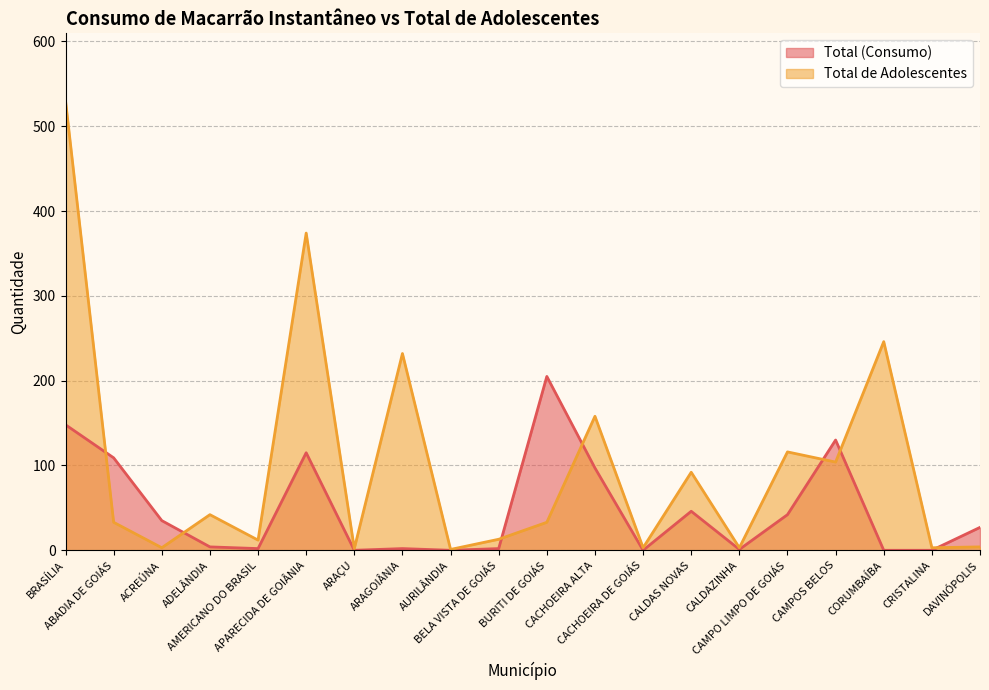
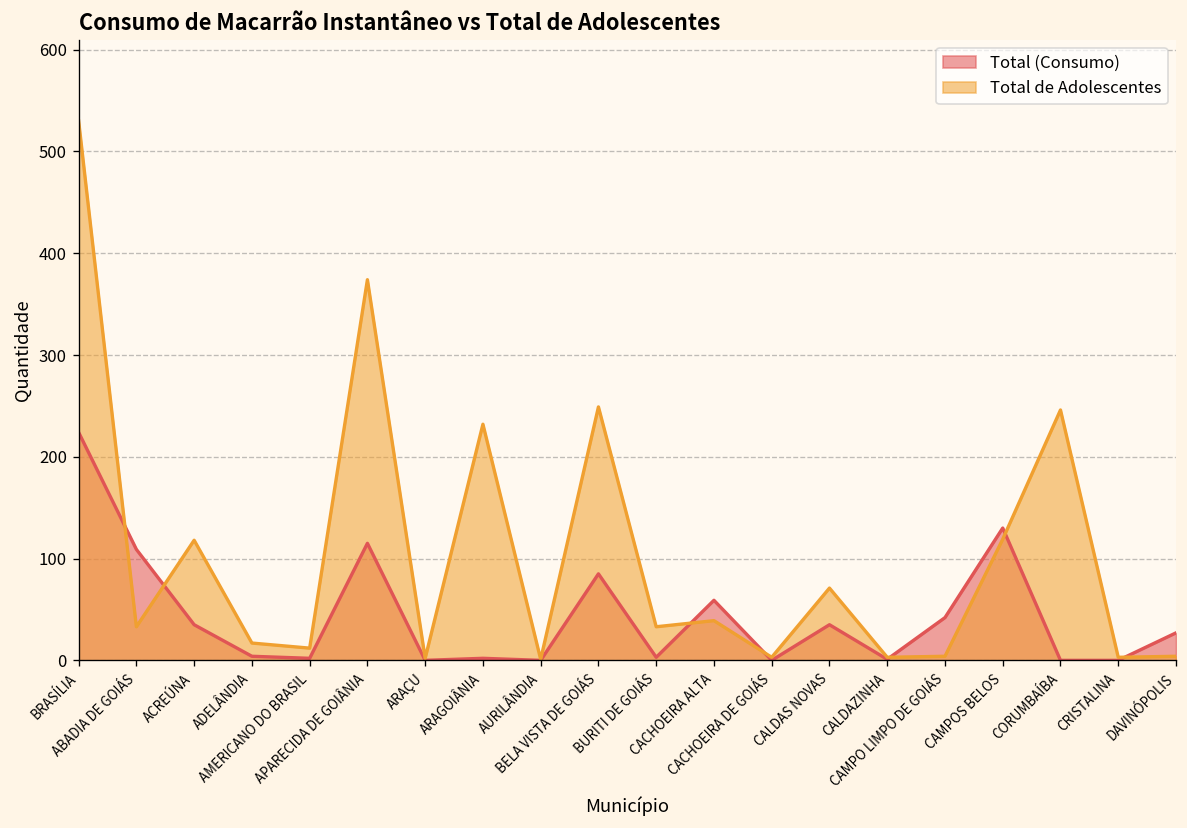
  {
    "Total (Consumo)": {
-     "BRASÍLIA": 150,
+     "BRASÍLIA": 220,
      "ABADIA DE GOIÁS": 110,
      "ACREÚNA": 40,
      "ADELÂNDIA": 0,
      "AMERICANO DO BRASIL": 0,
      "APARECIDA DE GOIÂNIA": 120,
      "ARAGOIÂNIA": 0,
-     "BELA VISTA DE GOIÁS": 0,
-     "BURITI DE GOIÁS": 210,
-     "CACHOEIRA ALTA": 100,
+     "BELA VISTA DE GOIÁS": 90,
+     "BURITI DE GOIÁS": 0,
+     "CACHOEIRA ALTA": 60,
      "CACHOEIRA DE GOIÁS": 0,
-     "CALDAS NOVAS": 50,
+     "CALDAS NOVAS": 40,
      "CAMPO LIMPO DE GOIÁS": 40,
      "CAMPOS BELOS": 130,
      "CORUMBAÍBA": 0,
      "CRISTALINA": 0,
      "DAVINÓPOLIS": 30
    },
    "Total de Adolescentes": {
      "BRASÍLIA": 530,
      "ABADIA DE GOIÁS": 30,
-     "ACREÚNA": 0,
-     "ADELÂNDIA": 40,
+     "ACREÚNA": 120,
+     "ADELÂNDIA": 20,
      "AMERICANO DO BRASIL": 10,
      "APARECIDA DE GOIÂNIA": 370,
      "ARAGOIÂNIA": 230,
-     "BELA VISTA DE GOIÁS": 10,
+     "BELA VISTA DE GOIÁS": 250,
      "BURITI DE GOIÁS": 30,
-     "CACHOEIRA ALTA": 160,
+     "CACHOEIRA ALTA": 40,
      "CACHOEIRA DE GOIÁS": 0,
-     "CALDAS NOVAS": 90,
-     "CAMPO LIMPO DE GOIÁS": 120,
-     "CAMPOS BELOS": 100,
+     "CALDAS NOVAS": 70,
+     "CAMPO LIMPO DE GOIÁS": 0,
+     "CAMPOS BELOS": 120,
      "CORUMBAÍBA": 250,
      "CRISTALINA": 0,
      "DAVINÓPOLIS": 0
    }
  }
